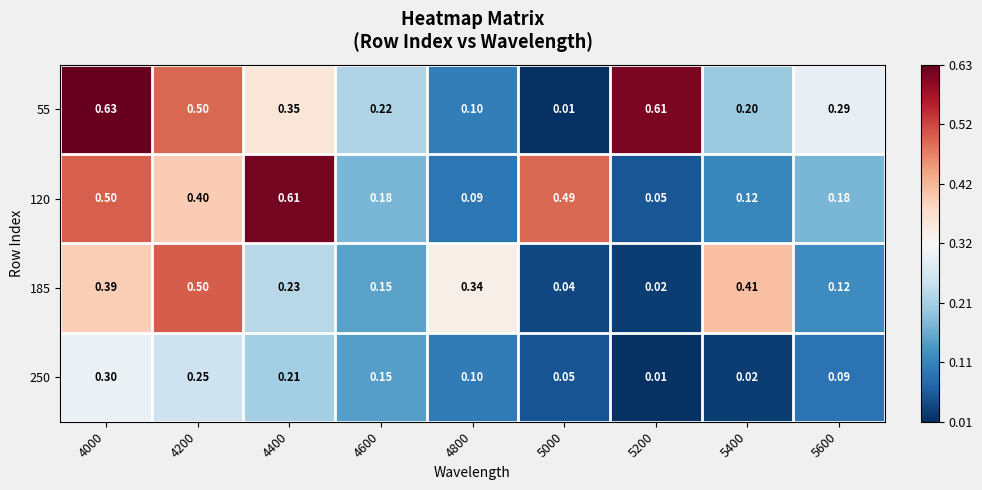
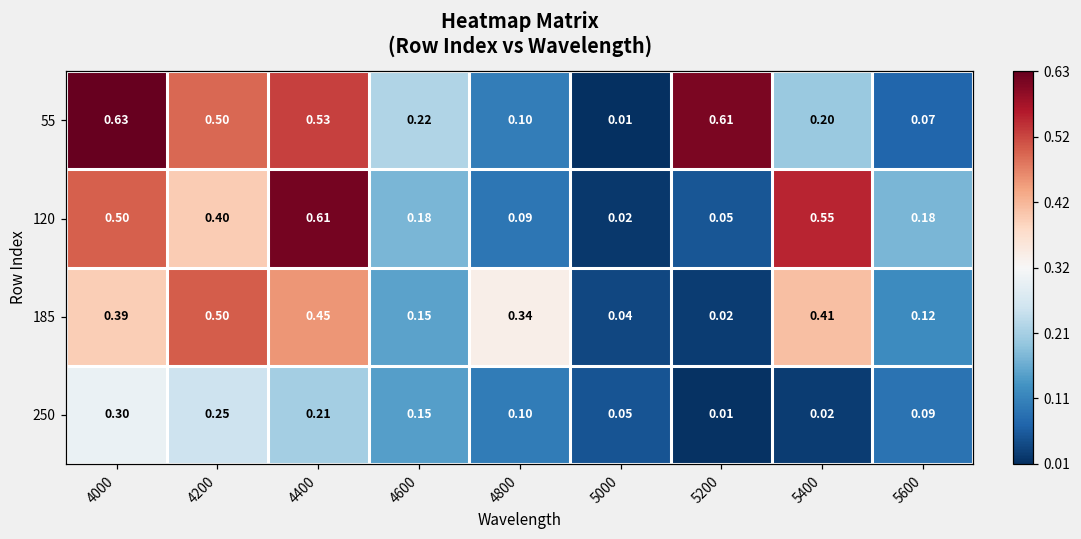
  {
    "55": {
      "4000": 0.63,
      "4200": 0.50,
-     "4400": 0.35,
+     "4400": 0.53,
      "4600": 0.22,
      "4800": 0.10,
      "5000": 0.01,
      "5200": 0.61,
      "5400": 0.20,
-     "5600": 0.29
+     "5600": 0.07
    },
    "120": {
      "4000": 0.50,
      "4200": 0.40,
      "4400": 0.61,
      "4600": 0.18,
      "4800": 0.09,
-     "5000": 0.49,
+     "5000": 0.02,
      "5200": 0.05,
-     "5400": 0.12,
+     "5400": 0.55,
      "5600": 0.18
    },
    "185": {
      "4000": 0.39,
      "4200": 0.50,
-     "4400": 0.23,
+     "4400": 0.45,
      "4600": 0.15,
      "4800": 0.34,
      "5000": 0.04,
      "5200": 0.02,
      "5400": 0.41,
      "5600": 0.12
    },
    "250": {
      "4000": 0.30,
      "4200": 0.25,
      "4400": 0.21,
      "4600": 0.15,
      "4800": 0.10,
      "5000": 0.05,
      "5200": 0.01,
      "5400": 0.02,
      "5600": 0.09
    }
  }
